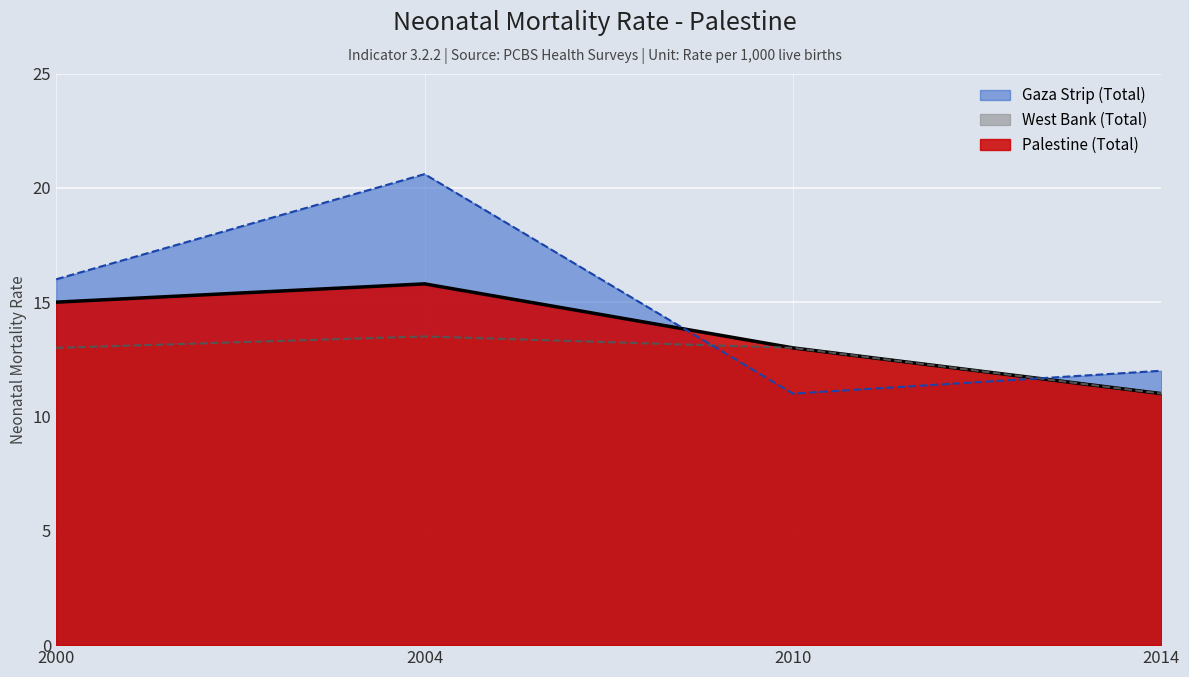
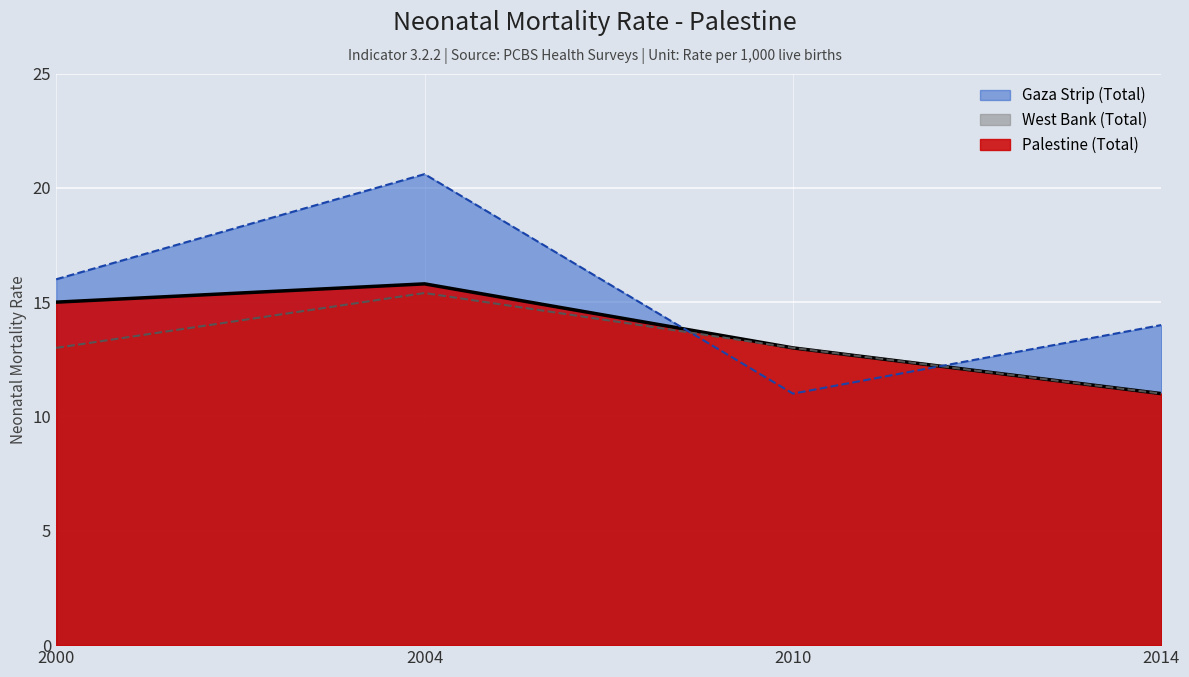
  {
    "Gaza Strip (Total)": {
      "2000": 16,
      "2004": 20.6,
      "2010": 11,
-     "2014": 12
+     "2014": 14
    },
    "West Bank (Total)": {
      "2000": 13.0,
-     "2004": 13.5
+     "2004": 15.4
    },
    "Palestine (Total)": {
      "2000": 15.0,
      "2004": 15.8
    }
  }
